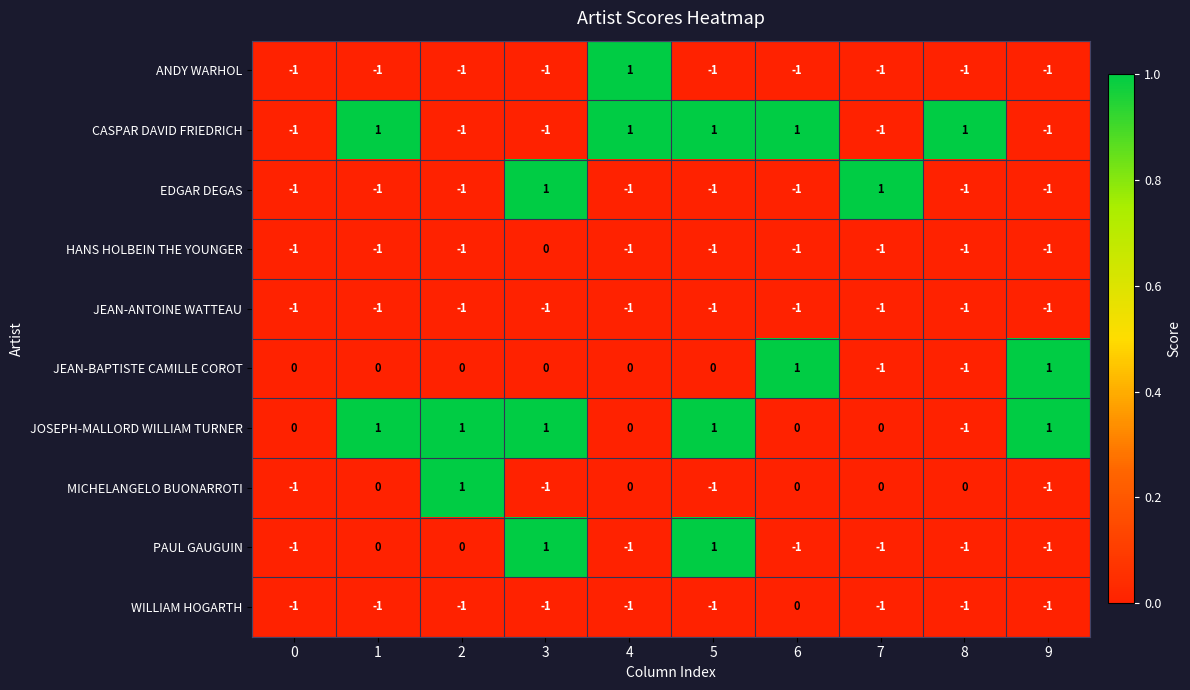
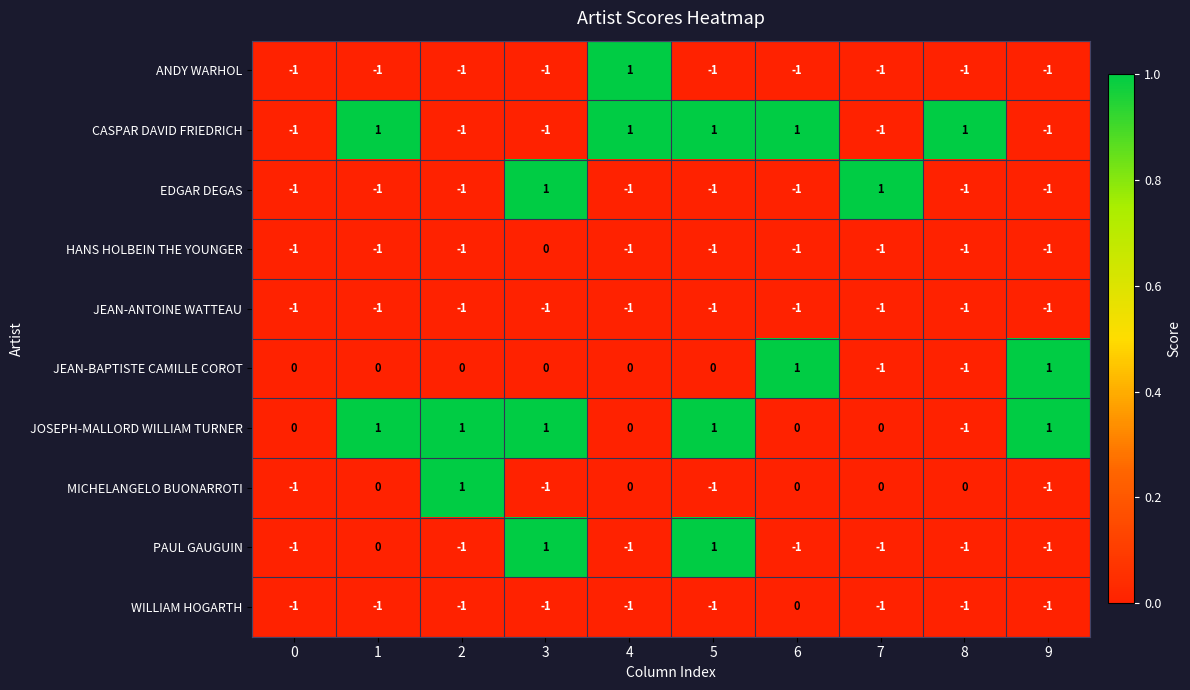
  {
    "ANDY WARHOL": {
      "0": -1,
      "1": -1,
      "2": -1,
      "3": -1,
      "4": 1,
      "5": -1,
      "6": -1,
      "7": -1,
      "8": -1,
      "9": -1
    },
    "CASPAR DAVID FRIEDRICH": {
      "0": -1,
      "1": 1,
      "2": -1,
      "3": -1,
      "4": 1,
      "5": 1,
      "6": 1,
      "7": -1,
      "8": 1,
      "9": -1
    },
    "EDGAR DEGAS": {
      "0": -1,
      "1": -1,
      "2": -1,
      "3": 1,
      "4": -1,
      "5": -1,
      "6": -1,
      "7": 1,
      "8": -1,
      "9": -1
    },
    "HANS HOLBEIN THE YOUNGER": {
      "0": -1,
      "1": -1,
      "2": -1,
      "3": 0,
      "4": -1,
      "5": -1,
      "6": -1,
      "7": -1,
      "8": -1,
      "9": -1
    },
    "JEAN-ANTOINE WATTEAU": {
      "0": -1,
      "1": -1,
      "2": -1,
      "3": -1,
      "4": -1,
      "5": -1,
      "6": -1,
      "7": -1,
      "8": -1,
      "9": -1
    },
    "JEAN-BAPTISTE CAMILLE COROT": {
      "0": 0,
      "1": 0,
      "2": 0,
      "3": 0,
      "4": 0,
      "5": 0,
      "6": 1,
      "7": -1,
      "8": -1,
      "9": 1
    },
    "JOSEPH-MALLORD WILLIAM TURNER": {
      "0": 0,
      "1": 1,
      "2": 1,
      "3": 1,
      "4": 0,
      "5": 1,
      "6": 0,
      "7": 0,
      "8": -1,
      "9": 1
    },
    "MICHELANGELO BUONARROTI": {
      "0": -1,
      "1": 0,
      "2": 1,
      "3": -1,
      "4": 0,
      "5": -1,
      "6": 0,
      "7": 0,
      "8": 0,
      "9": -1
    },
    "PAUL GAUGUIN": {
      "0": -1,
      "1": 0,
-     "2": 0,
+     "2": -1,
      "3": 1,
      "4": -1,
      "5": 1,
      "6": -1,
      "7": -1,
      "8": -1,
      "9": -1
    },
    "WILLIAM HOGARTH": {
      "0": -1,
      "1": -1,
      "2": -1,
      "3": -1,
      "4": -1,
      "5": -1,
      "6": 0,
      "7": -1,
      "8": -1,
      "9": -1
    }
  }
